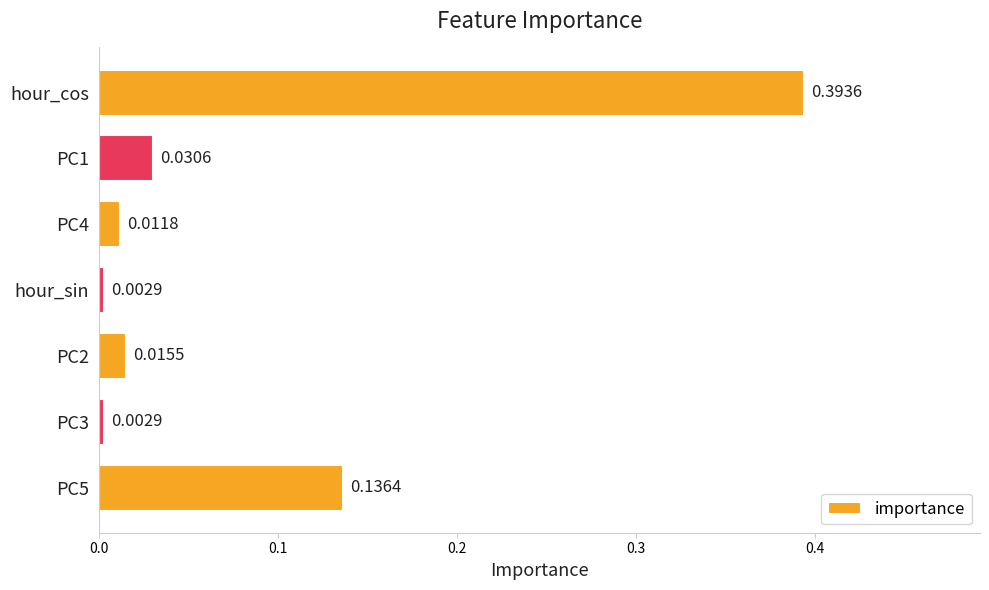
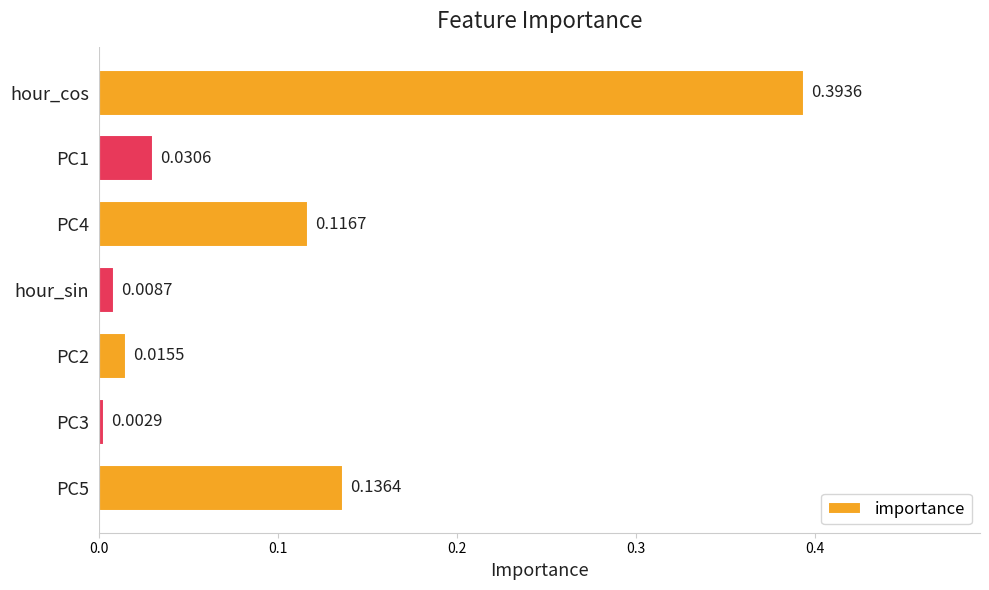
  {
    "hour_cos": 0.3936,
    "PC1": 0.0306,
-   "PC4": 0.0118,
-   "hour_sin": 0.0029,
+   "PC4": 0.1167,
+   "hour_sin": 0.0087,
    "PC2": 0.0155,
    "PC3": 0.0029,
    "PC5": 0.1364
  }
